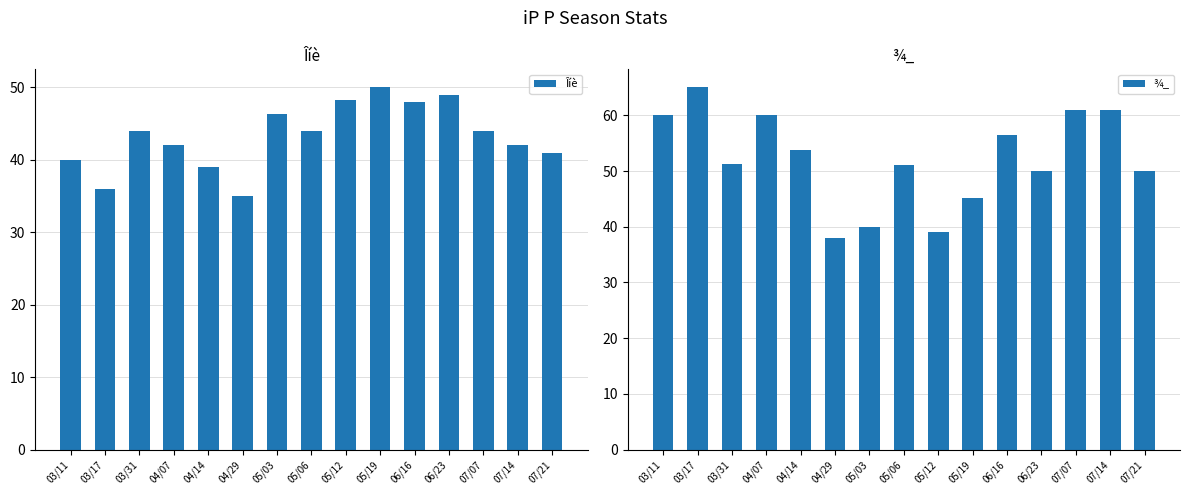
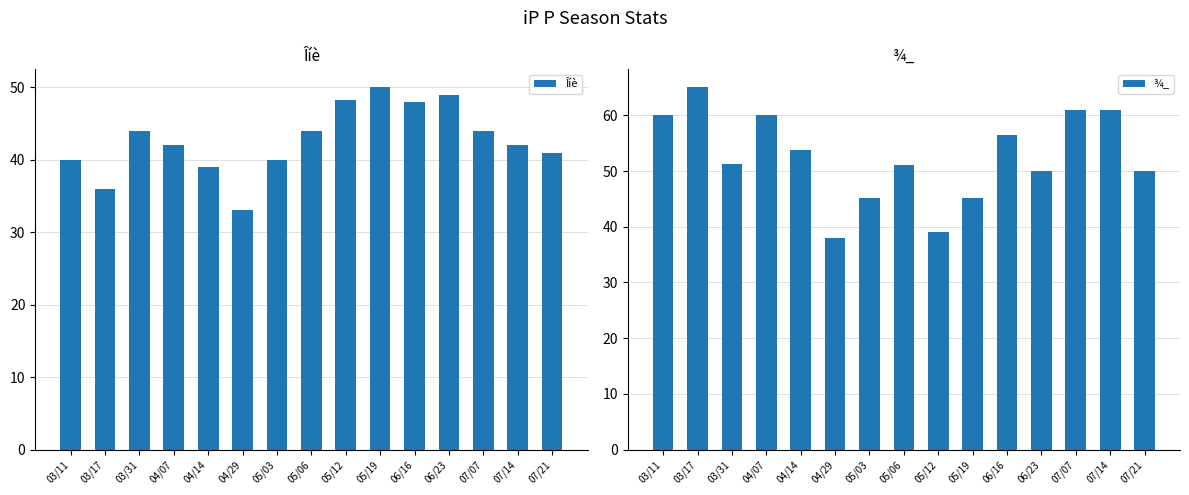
  {
    "Îíè": {
      "03/11": 40,
      "03/17": 36,
      "03/31": 44,
      "04/07": 42,
      "04/14": 39,
-     "04/29": 35,
-     "05/03": 46,
+     "04/29": 33,
+     "05/03": 40,
      "05/06": 44,
      "05/12": 48,
      "05/19": 50,
      "06/16": 48,
      "06/23": 49,
      "07/07": 44,
      "07/14": 42,
      "07/21": 41
    },
    "¾_": {
      "03/11": 60,
      "03/17": 65,
      "03/31": 51,
      "04/07": 60,
      "04/14": 54,
      "04/29": 38,
-     "05/03": 40,
+     "05/03": 45,
      "05/06": 51,
      "05/12": 39,
      "05/19": 45,
      "06/16": 56,
      "06/23": 50,
      "07/07": 61,
      "07/14": 61,
      "07/21": 50
    }
  }
